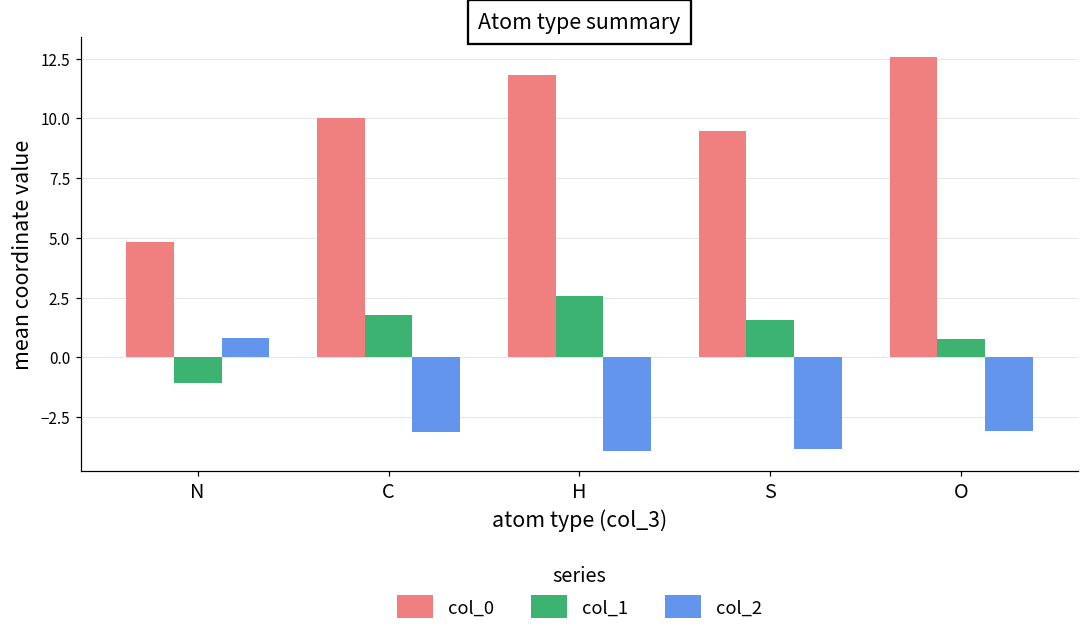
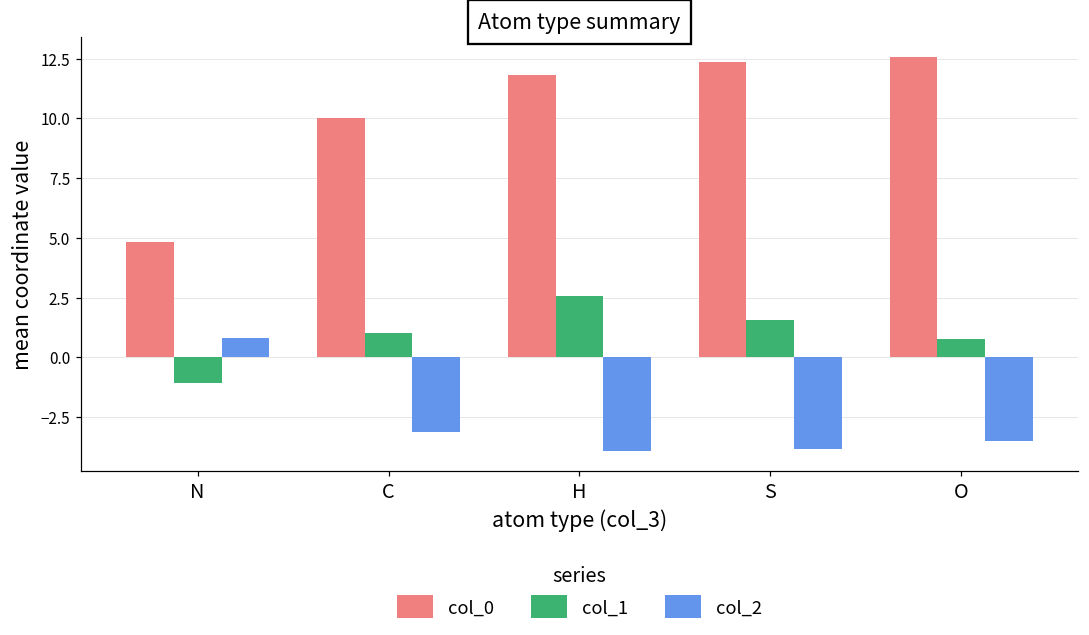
  {
    "col_0": {
      "N": 4.8,
      "C": 10.0,
      "H": 11.8,
-     "S": 9.5,
+     "S": 12.3,
      "O": 12.6
    },
    "col_1": {
      "N": -1.1,
-     "C": 1.8,
+     "C": 1.0,
      "H": 2.6,
      "S": 1.6,
      "O": 0.8
    },
    "col_2": {
      "N": 0.8,
      "C": -3.1,
      "H": -3.9,
      "S": -3.8,
-     "O": -3.1
+     "O": -3.5
    }
  }
